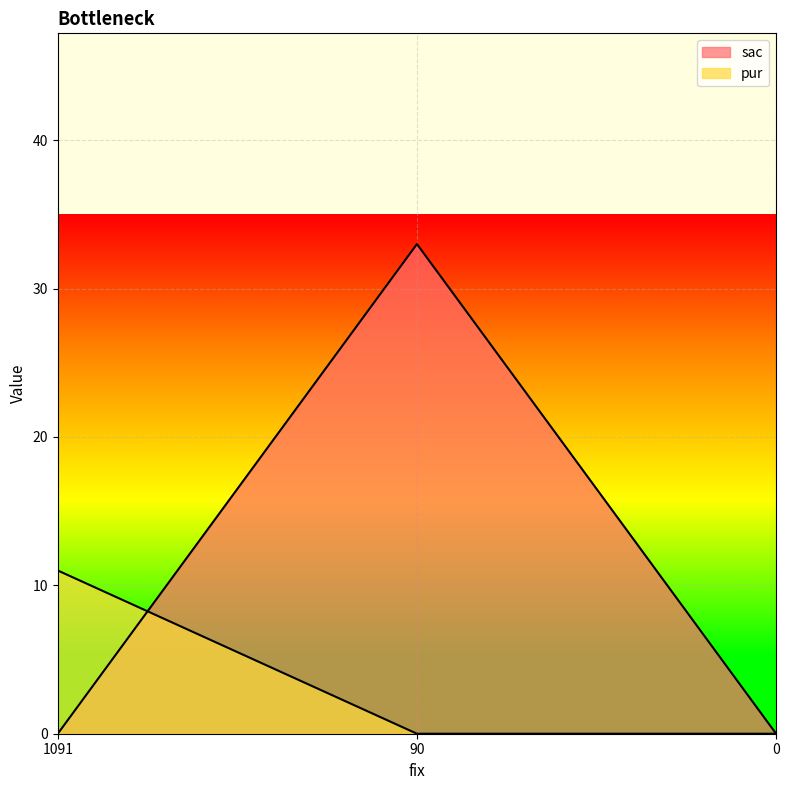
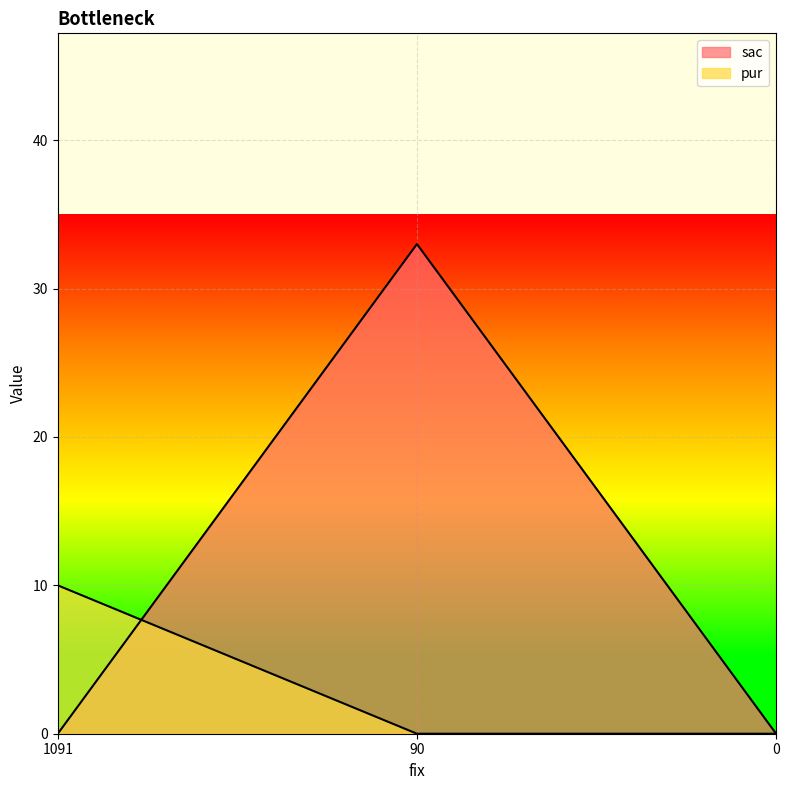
  {
    "sac": {
      "1091": 0,
      "90": 33
    },
    "pur": {
-     "1091": 11,
+     "1091": 10,
      "90": 0
    }
  }
